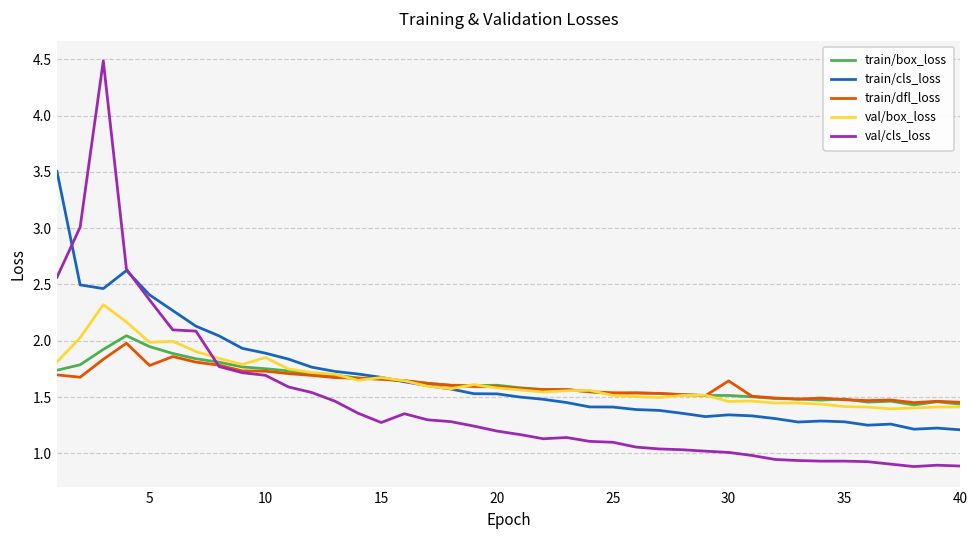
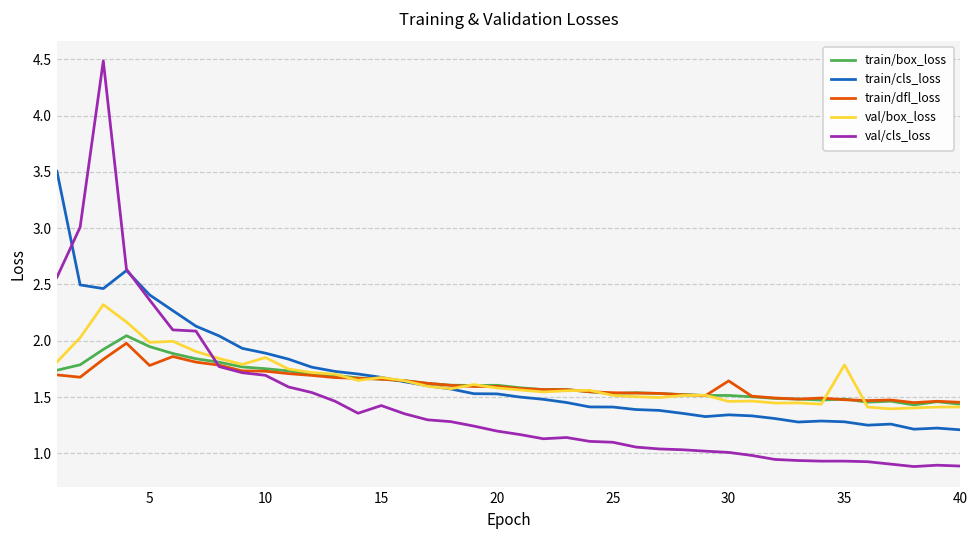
  {
    "train/box_loss": {
      "5": 1.95,
      "30": 1.51
    },
    "train/cls_loss": {
      "5": 2.41,
      "10": 1.89,
      "20": 1.53,
      "25": 1.41,
      "30": 1.34,
      "35": 1.28,
      "40": 1.21
    },
    "train/dfl_loss": {
      "5": 1.78,
      "30": 1.64
    },
    "val/box_loss": {
      "5": 1.99,
      "10": 1.85,
      "30": 1.46,
-     "35": 1.42,
+     "35": 1.79,
      "40": 1.41
    },
    "val/cls_loss": {
      "5": 2.36,
      "10": 1.69,
-     "15": 1.27,
+     "15": 1.42,
      "20": 1.20,
      "25": 1.10,
      "30": 1.01,
      "35": 0.93,
      "40": 0.89
    }
  }
